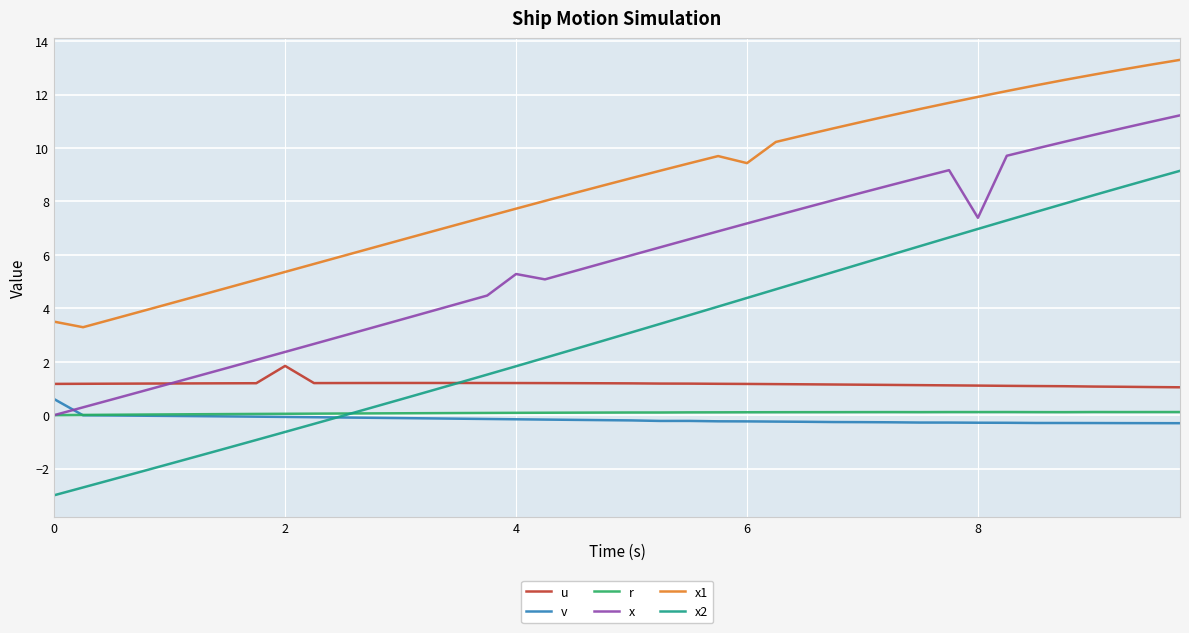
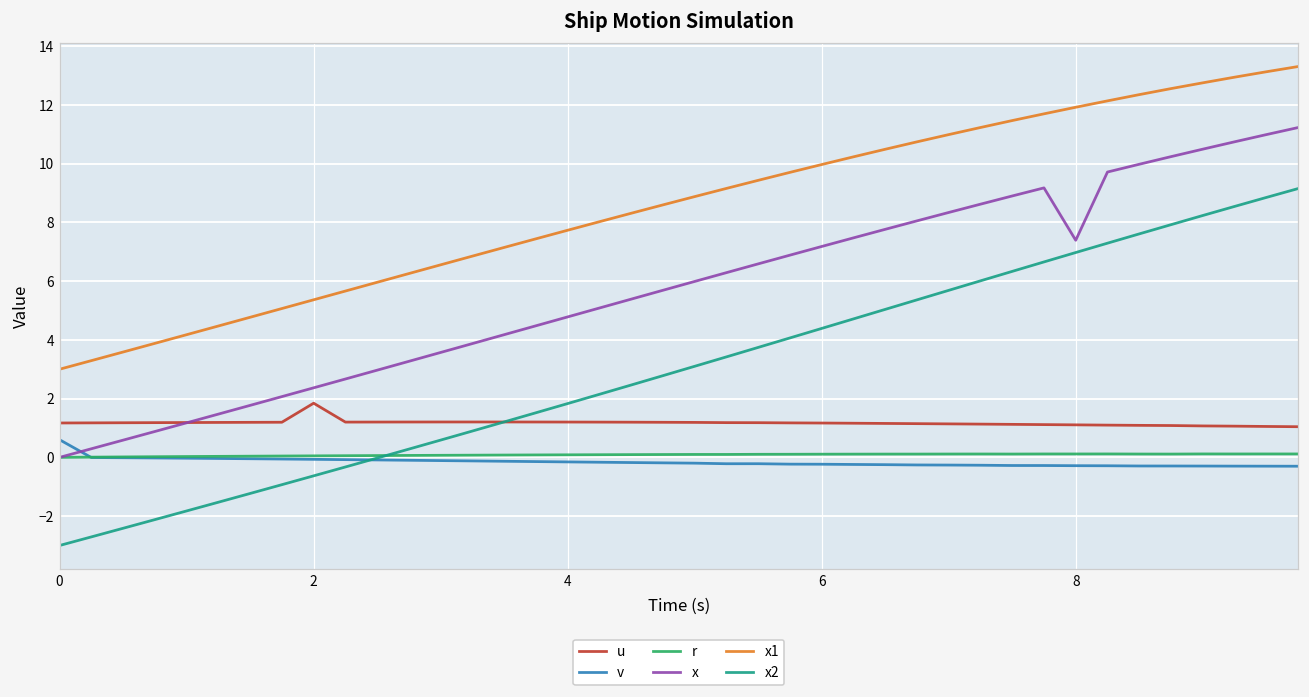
  {
    "u": {
      "0": 1.2,
      "2": 1.8,
      "4": 1.2,
      "6": 1.2,
      "8": 1.1
    },
    "v": {
      "0": 0.6,
      "2": -0.1,
      "4": -0.2,
      "6": -0.2,
      "8": -0.3
    },
    "x": {
      "2": 2.4,
-     "4": 5.3,
+     "4": 4.8,
      "6": 7.2,
      "8": 7.4
    },
    "x1": {
-     "0": 3.5,
+     "0": 3.0,
      "2": 5.4,
      "4": 7.7,
-     "6": 9.4,
+     "6": 10.0,
      "8": 11.9
    }
  }
